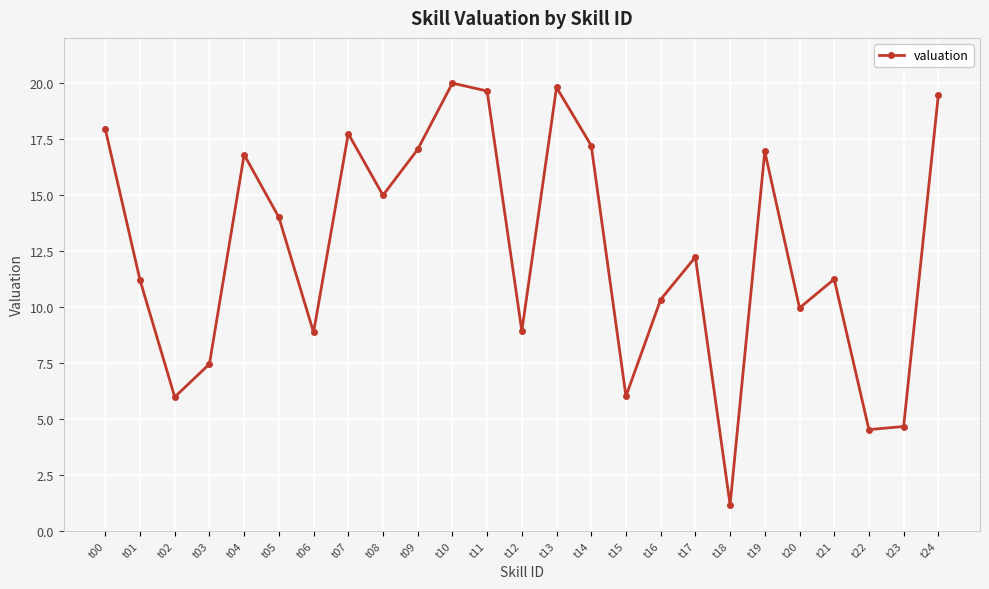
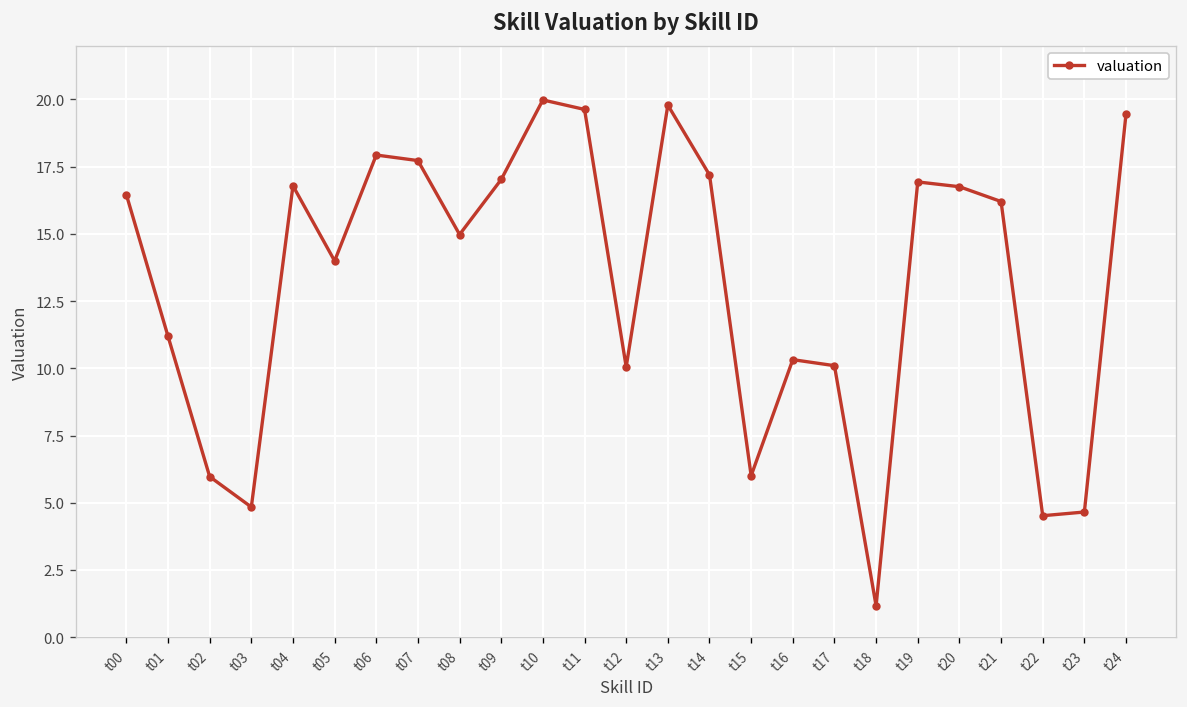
  {
-   "t00": 17.9,
+   "t00": 16.5,
    "t01": 11.2,
    "t02": 6.0,
-   "t03": 7.4,
+   "t03": 4.8,
    "t04": 16.8,
    "t05": 14.0,
-   "t06": 8.9,
+   "t06": 17.9,
    "t07": 17.7,
    "t08": 15.0,
    "t09": 17.0,
    "t10": 20.0,
    "t11": 19.6,
-   "t12": 8.9,
+   "t12": 10.1,
    "t13": 19.8,
    "t14": 17.2,
    "t15": 6.0,
    "t16": 10.3,
-   "t17": 12.2,
+   "t17": 10.1,
    "t18": 1.2,
    "t19": 16.9,
-   "t20": 9.9,
-   "t21": 11.2,
+   "t20": 16.8,
+   "t21": 16.2,
    "t22": 4.5,
    "t23": 4.7,
    "t24": 19.5
  }
